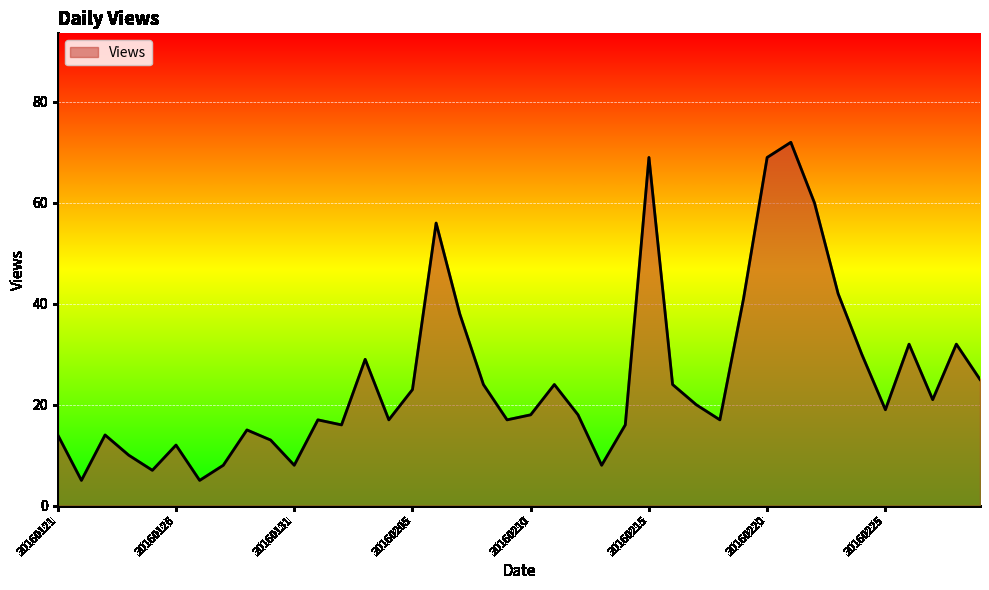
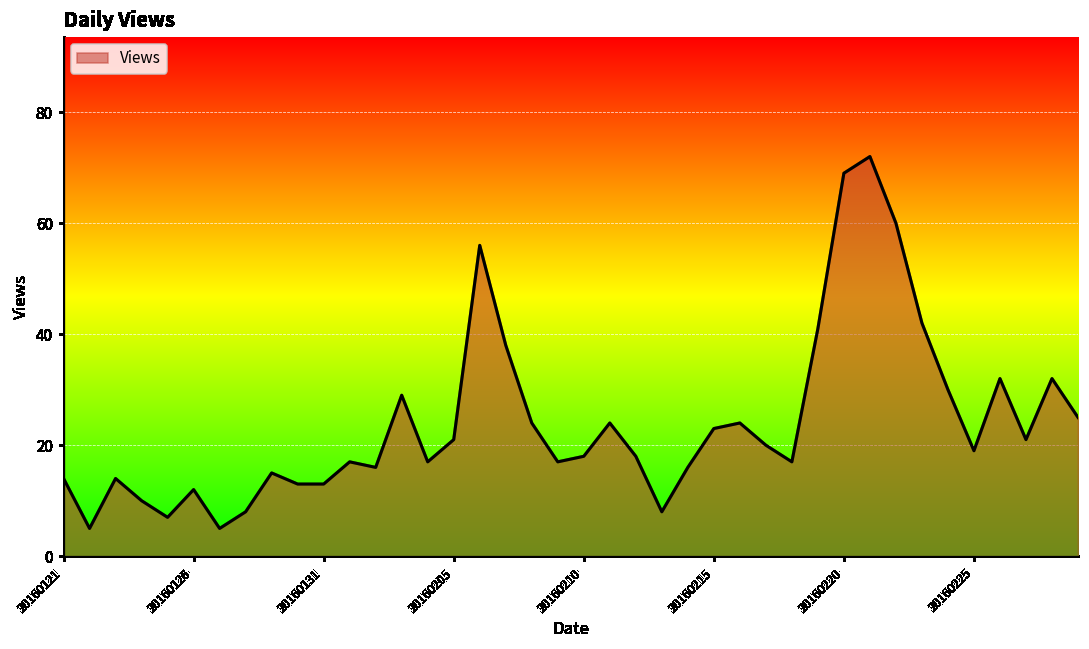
  {
    "20160121": 14,
    "20160126": 12,
-   "20160131": 8,
-   "20160205": 23,
+   "20160131": 13,
+   "20160205": 21,
    "20160210": 18,
-   "20160215": 69,
+   "20160215": 23,
    "20160220": 69,
    "20160225": 19
  }
